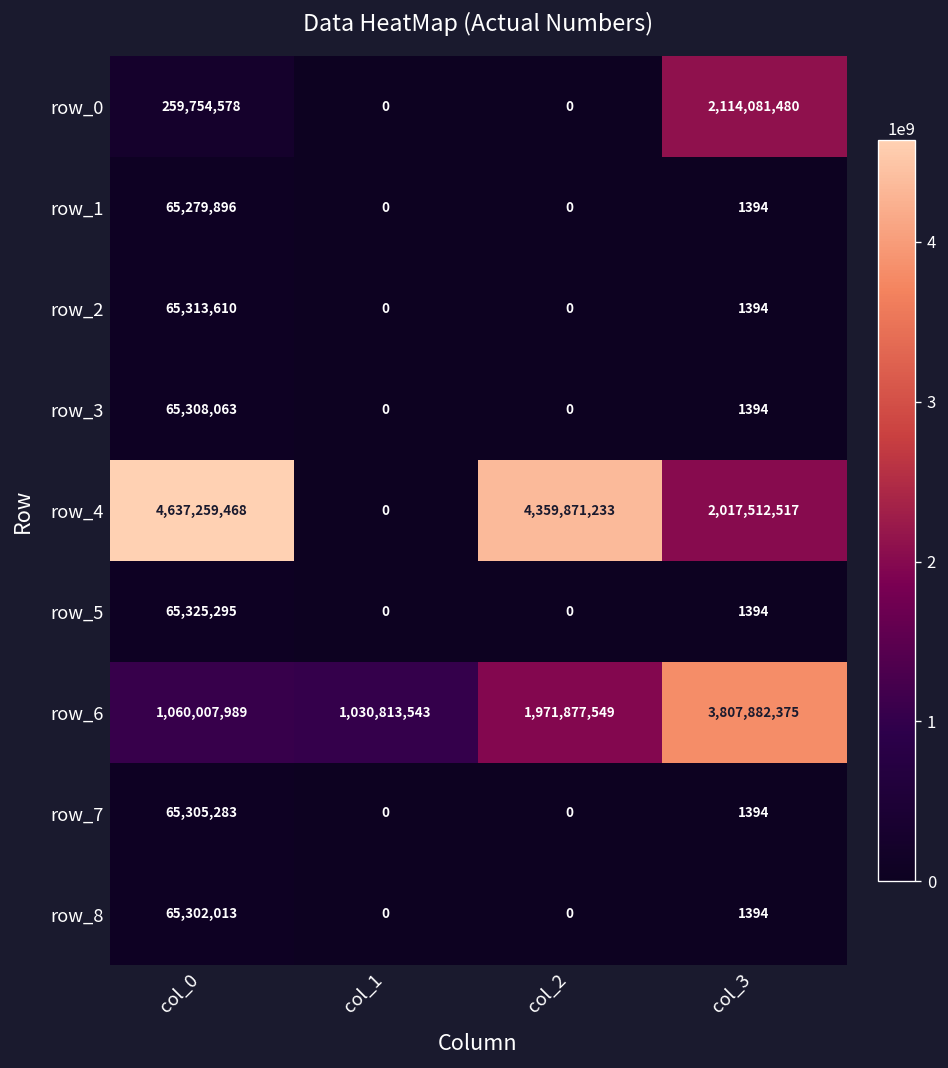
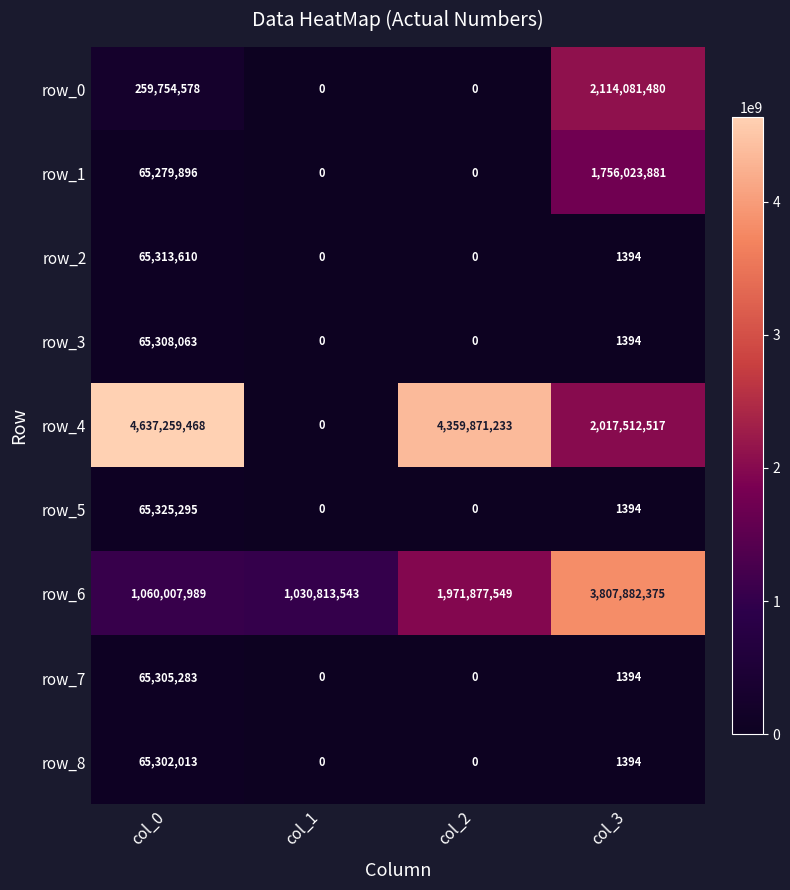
  {
    "row_0": {
      "col_0": "259,754,578",
      "col_1": "0",
      "col_2": "0",
      "col_3": "2,114,081,480"
    },
    "row_1": {
      "col_0": "65,279,896",
      "col_1": "0",
      "col_2": "0",
-     "col_3": "1394"
+     "col_3": "1,756,023,881"
    },
    "row_2": {
      "col_0": "65,313,610",
      "col_1": "0",
      "col_2": "0",
      "col_3": "1394"
    },
    "row_3": {
      "col_0": "65,308,063",
      "col_1": "0",
      "col_2": "0",
      "col_3": "1394"
    },
    "row_4": {
      "col_0": "4,637,259,468",
      "col_1": "0",
      "col_2": "4,359,871,233",
      "col_3": "2,017,512,517"
    },
    "row_5": {
      "col_0": "65,325,295",
      "col_1": "0",
      "col_2": "0",
      "col_3": "1394"
    },
    "row_6": {
      "col_0": "1,060,007,989",
      "col_1": "1,030,813,543",
      "col_2": "1,971,877,549",
      "col_3": "3,807,882,375"
    },
    "row_7": {
      "col_0": "65,305,283",
      "col_1": "0",
      "col_2": "0",
      "col_3": "1394"
    },
    "row_8": {
      "col_0": "65,302,013",
      "col_1": "0",
      "col_2": "0",
      "col_3": "1394"
    }
  }
